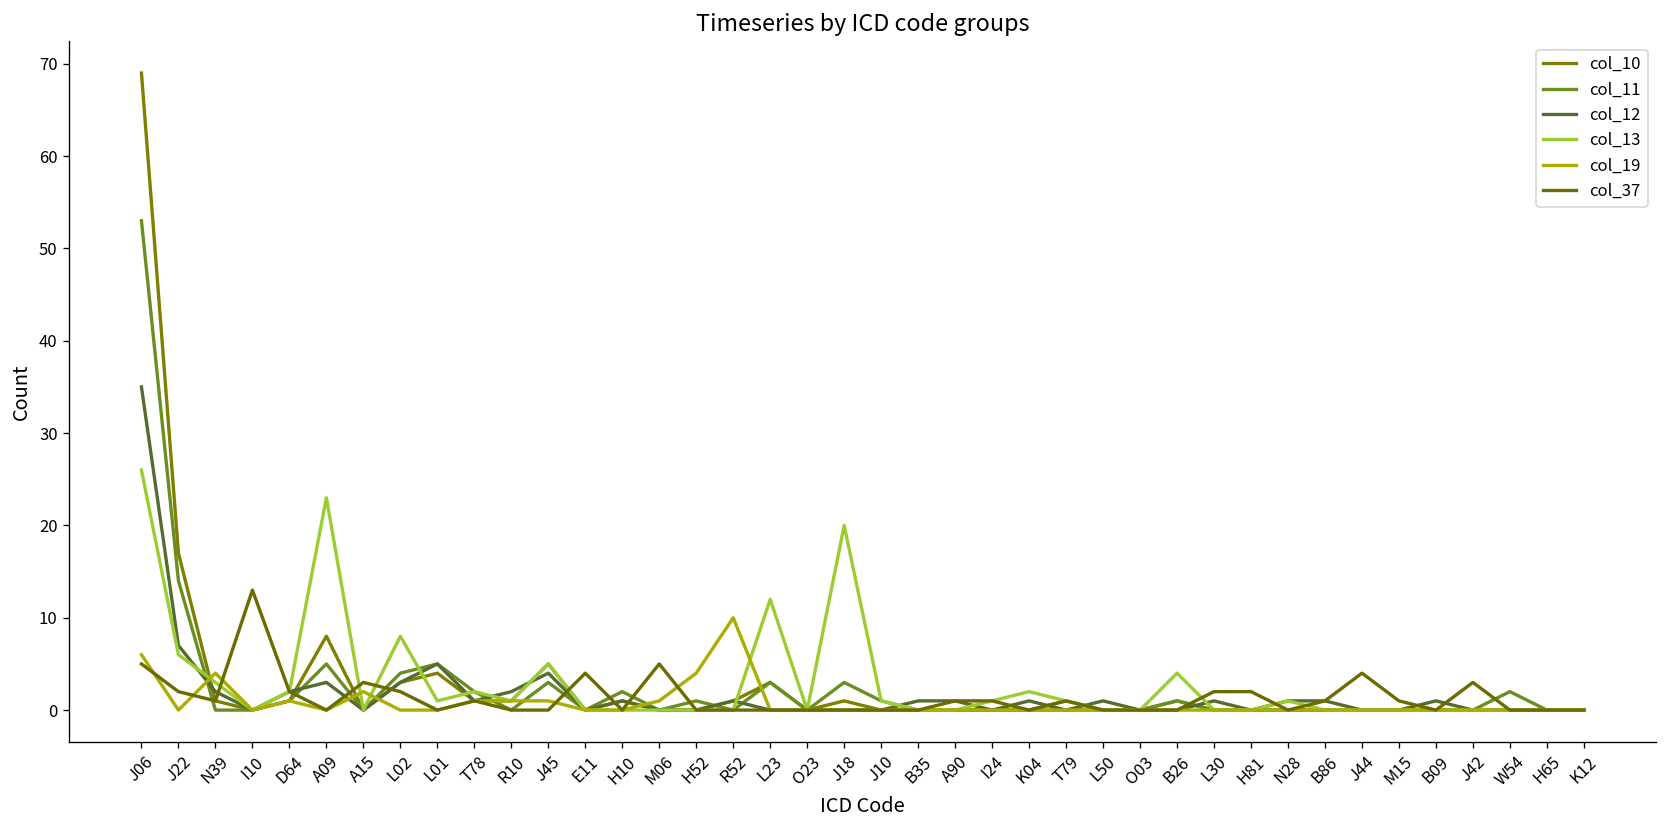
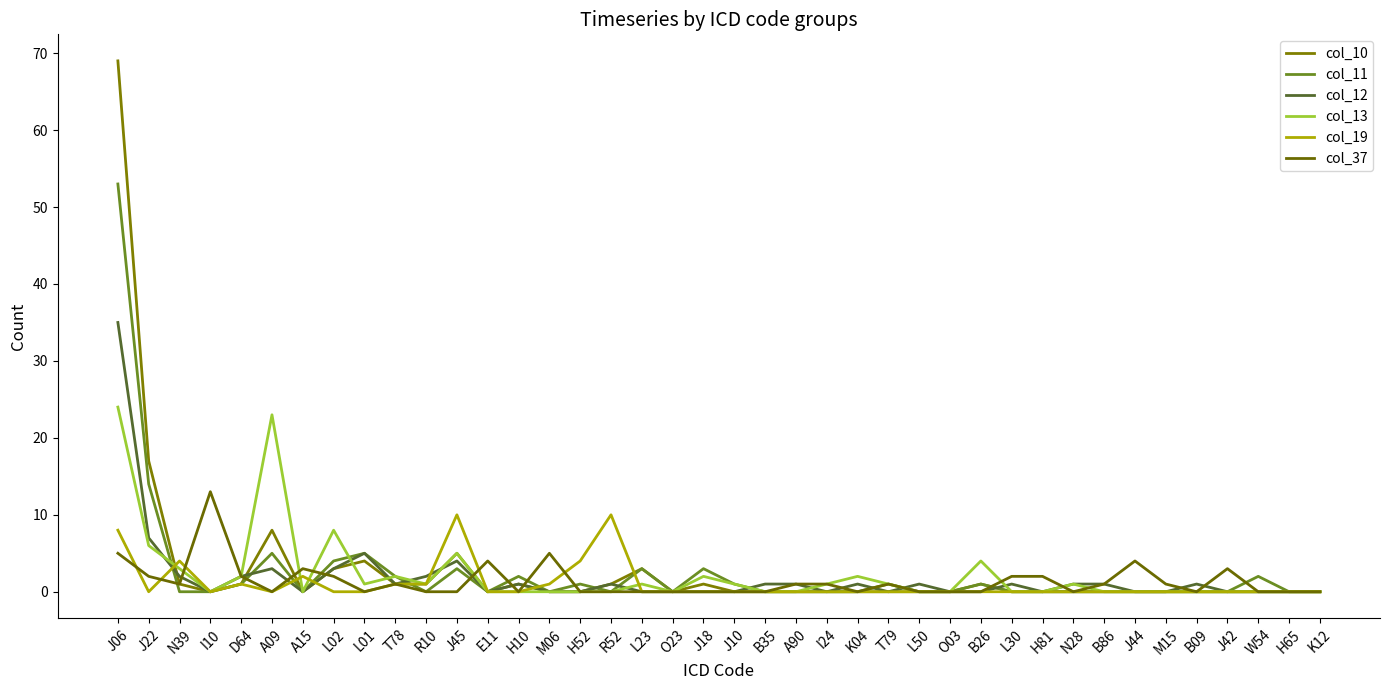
  {
    "col_13": {
-     "J06": 26,
+     "J06": 24,
      "J22": 6,
      "N39": 3,
      "A09": 23,
      "L02": 8,
      "L01": 1,
-     "L23": 12,
-     "J18": 20,
+     "L23": 1,
+     "J18": 2,
      "K04": 2,
      "B26": 4
    },
    "col_19": {
-     "J06": 6,
+     "J06": 8,
      "J22": 0,
      "N39": 4,
      "A15": 2,
      "L02": 0,
-     "J45": 1,
+     "J45": 10,
      "M06": 1,
      "H52": 4,
      "R52": 10
    }
  }
